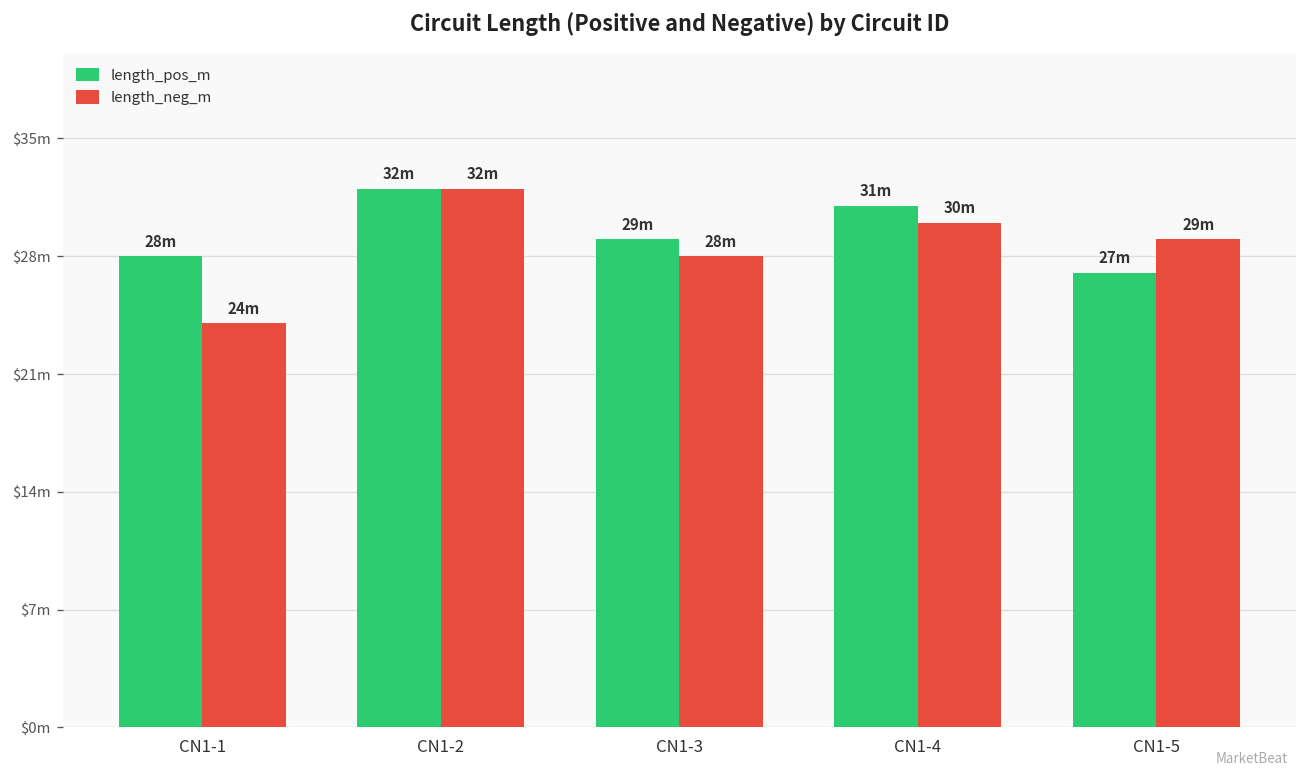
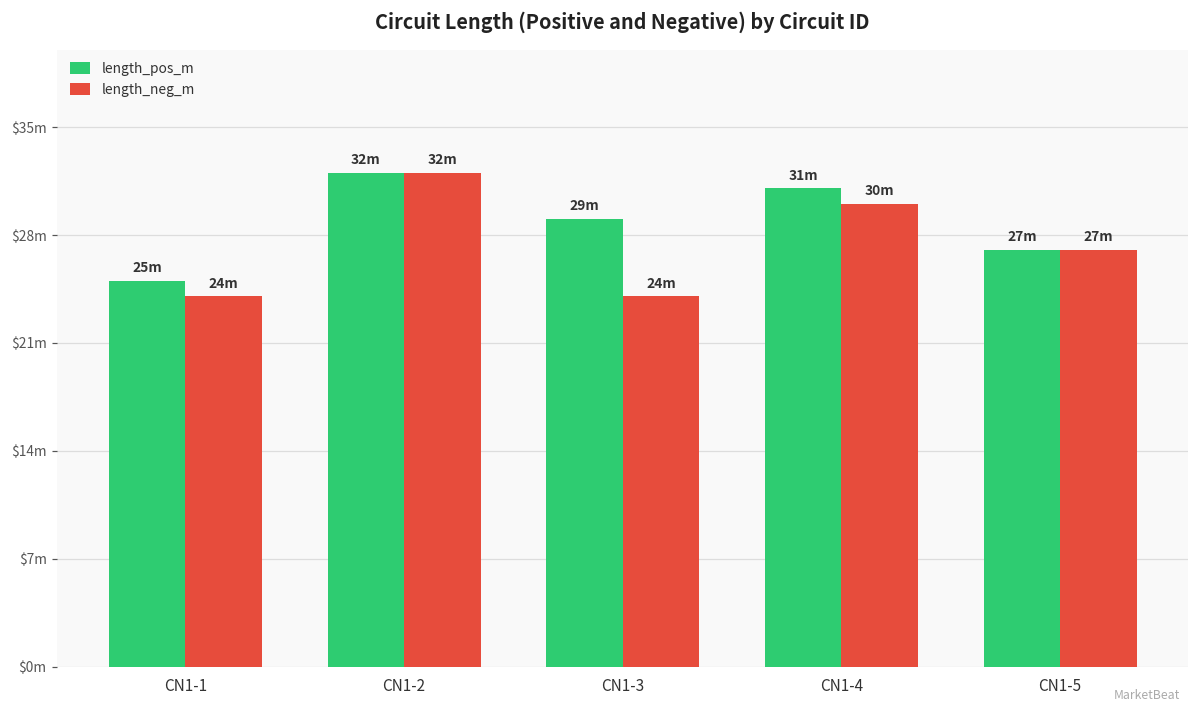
  {
    "length_pos_m": {
-     "CN1-1": "28m",
+     "CN1-1": "25m",
      "CN1-2": "32m",
      "CN1-3": "29m",
      "CN1-4": "31m",
      "CN1-5": "27m"
    },
    "length_neg_m": {
      "CN1-1": "24m",
      "CN1-2": "32m",
-     "CN1-3": "28m",
+     "CN1-3": "24m",
      "CN1-4": "30m",
-     "CN1-5": "29m"
+     "CN1-5": "27m"
    }
  }
